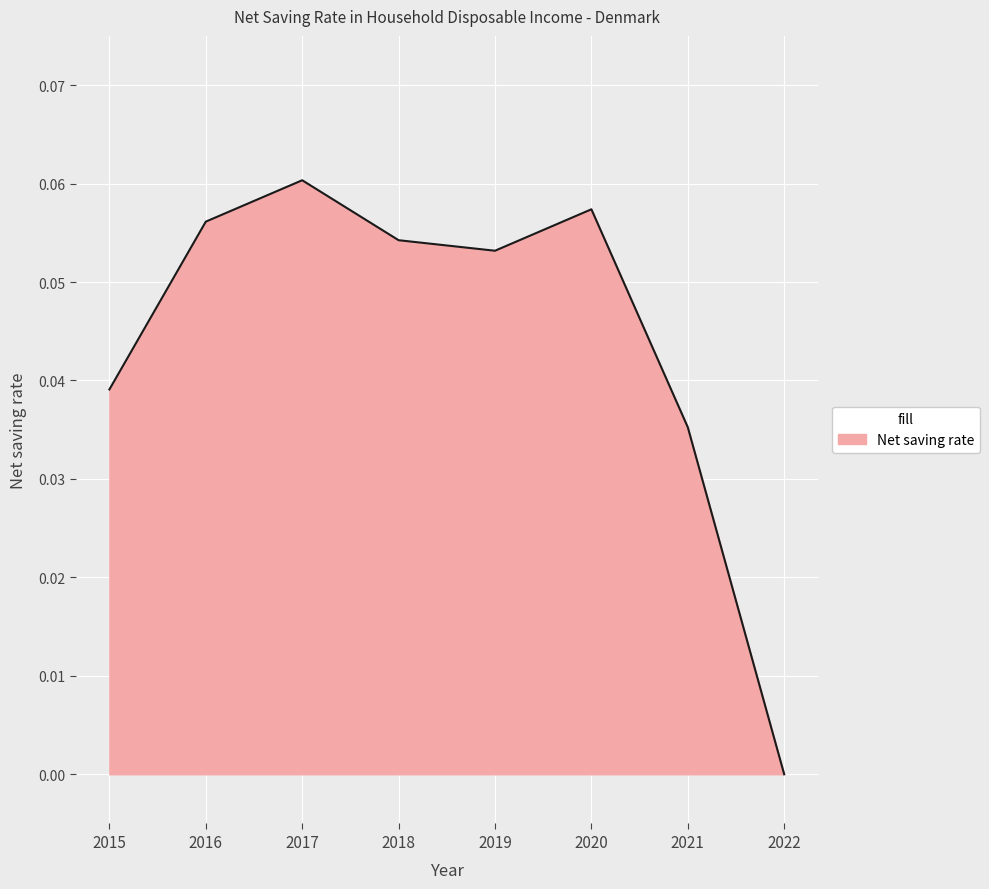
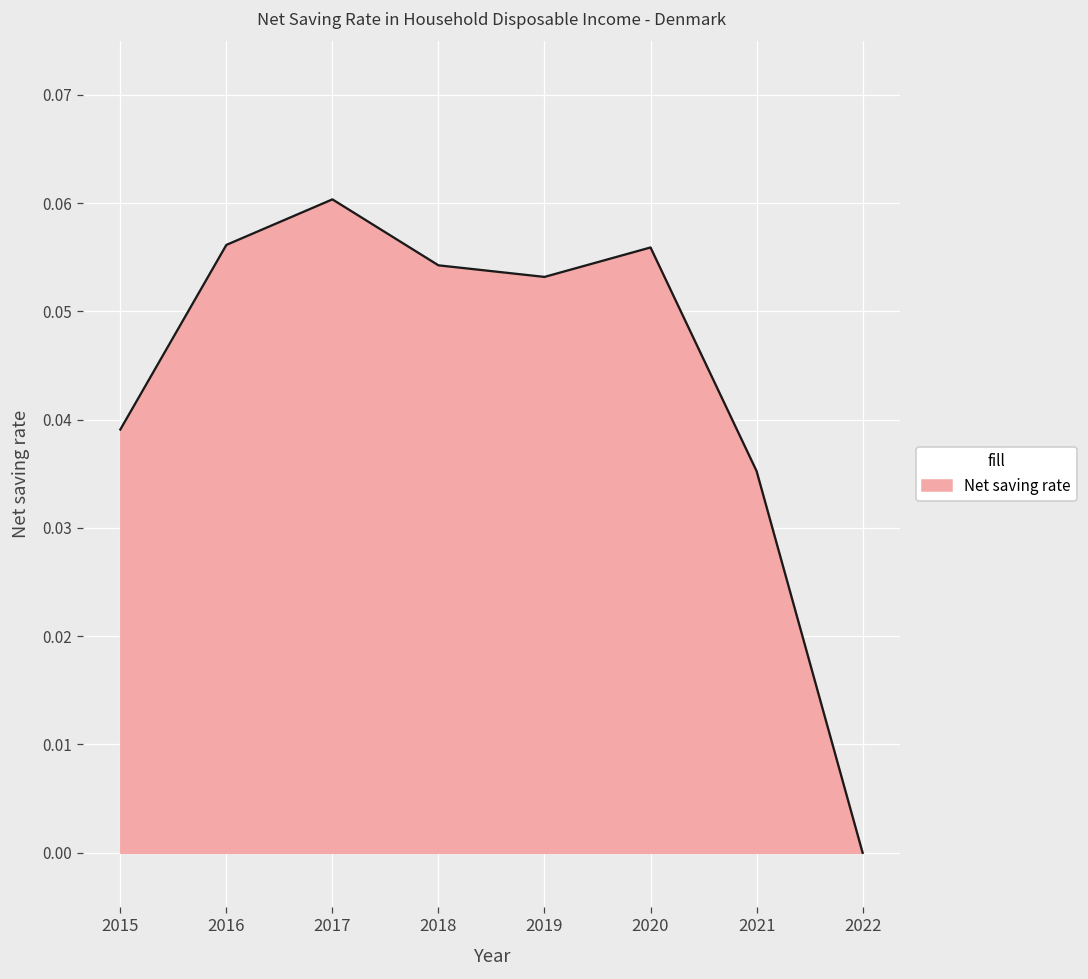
  {
    "2015": 0.039,
    "2016": 0.056,
    "2017": 0.060,
    "2018": 0.054,
    "2019": 0.053,
-   "2020": 0.057,
+   "2020": 0.056,
    "2021": 0.035,
    "2022": 0.000
  }
